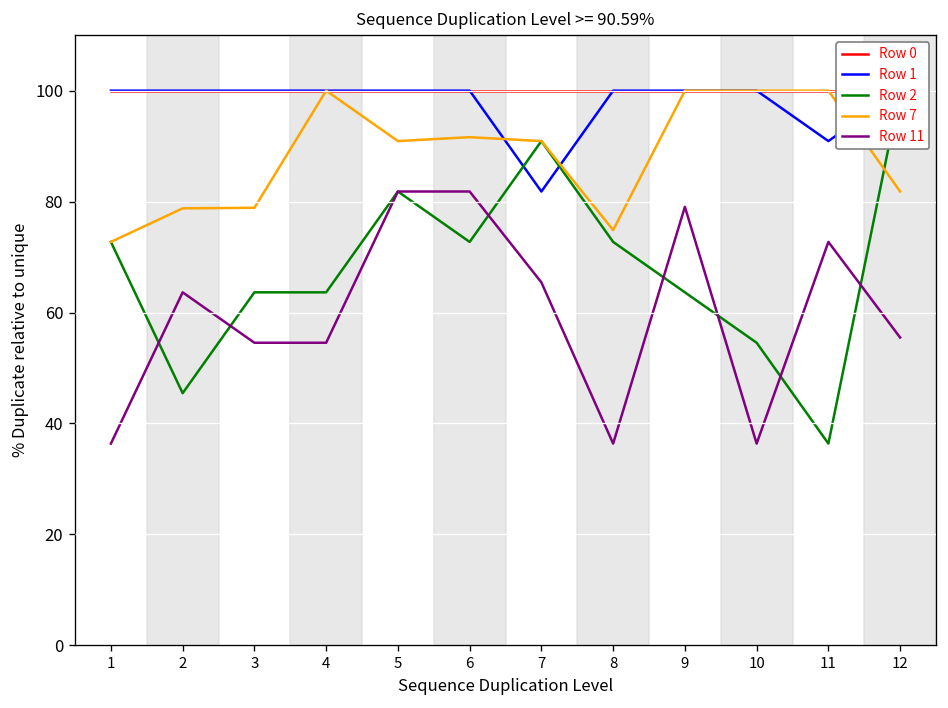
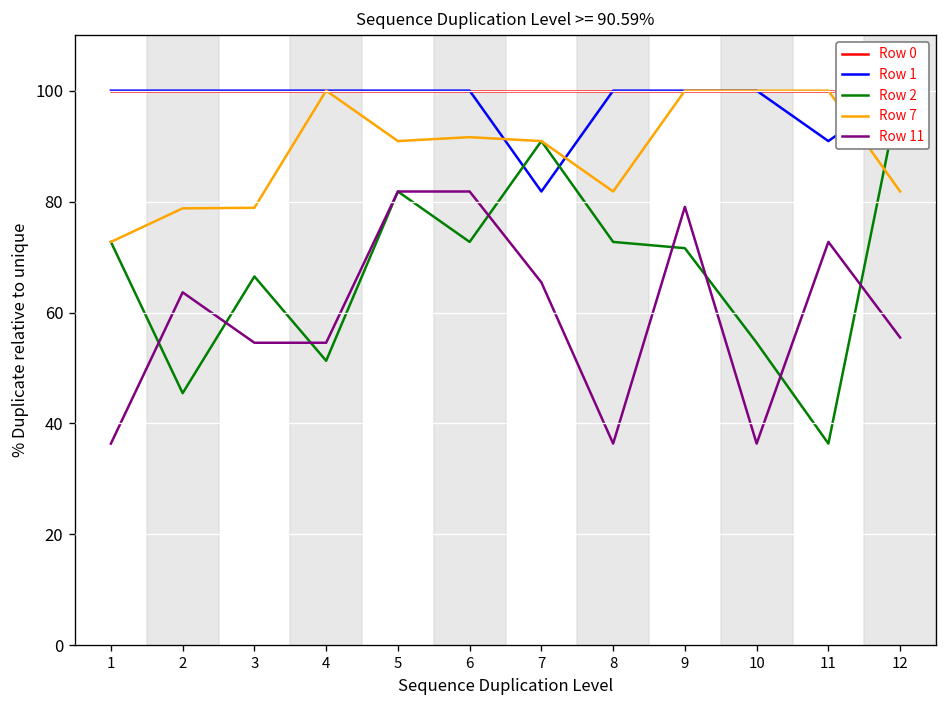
  {
    "Row 0": {
      "7": 100
    },
    "Row 1": {
      "7": 82,
      "11": 91
    },
    "Row 2": {
      "2": 45,
-     "3": 64,
-     "4": 64,
+     "3": 66,
+     "4": 51,
      "6": 73,
      "8": 73,
-     "9": 64,
+     "9": 72,
      "10": 55,
      "11": 36
    },
    "Row 7": {
      "2": 79,
      "3": 79,
      "5": 91,
      "6": 92,
-     "8": 75,
+     "8": 82,
      "12": 82
    },
    "Row 11": {
      "1": 36,
      "2": 64,
      "3": 55,
      "4": 55,
      "6": 82,
      "7": 65,
      "8": 36,
      "9": 79,
      "10": 36,
      "11": 73,
      "12": 55
    }
  }
